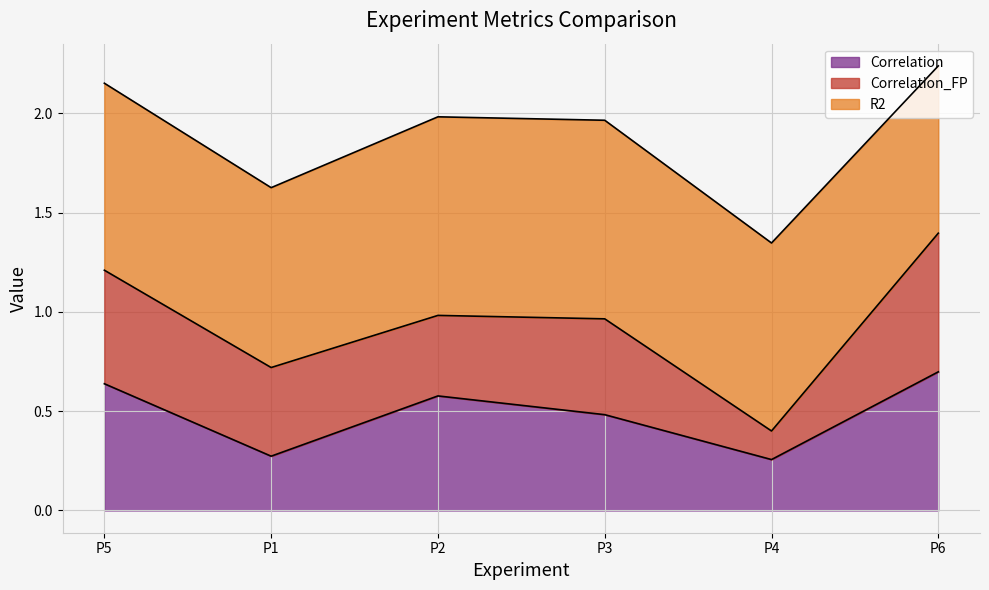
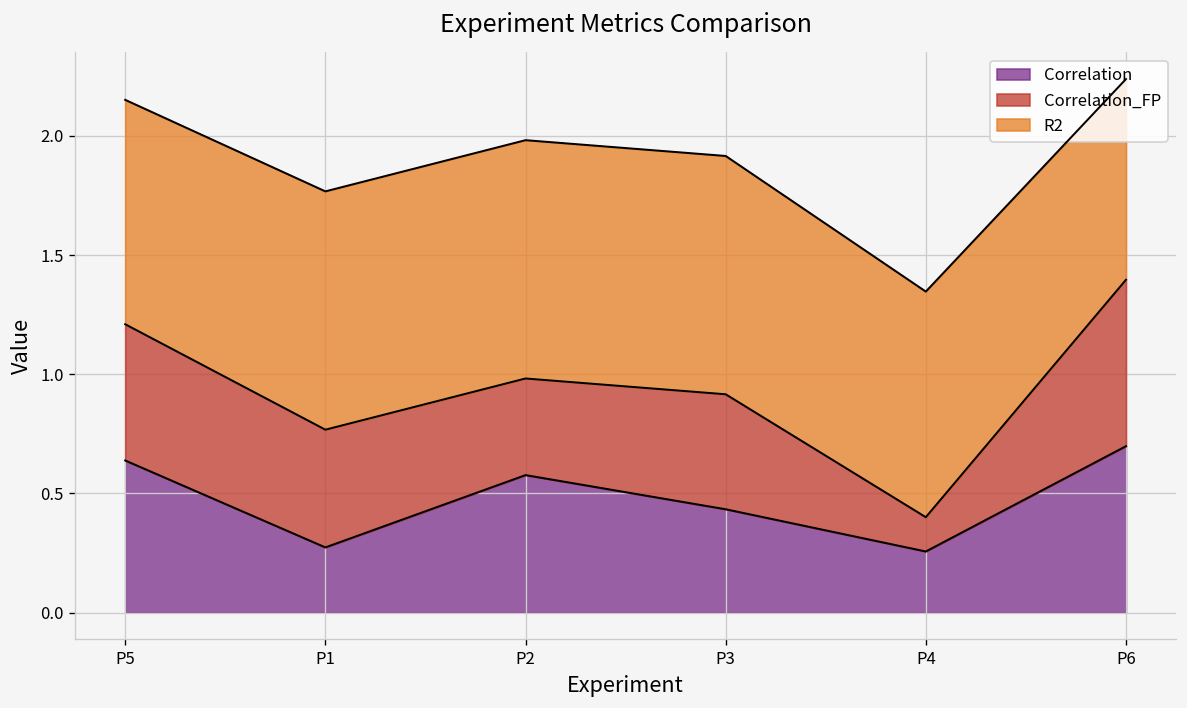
  {
    "Correlation": {
      "P5": 0.64,
      "P1": 0.27,
      "P2": 0.58,
-     "P3": 0.48,
+     "P3": 0.43,
      "P4": 0.26,
      "P6": 0.70
    },
    "Correlation_FP": {
      "P5": 0.57,
-     "P1": 0.45,
+     "P1": 0.49,
      "P2": 0.41,
      "P3": 0.48,
      "P4": 0.14,
      "P6": 0.70
    },
    "R2": {
      "P5": 0.94,
-     "P1": 0.91,
+     "P1": 1.00,
      "P2": 1.00,
      "P3": 1.00,
      "P4": 0.95
    }
  }
